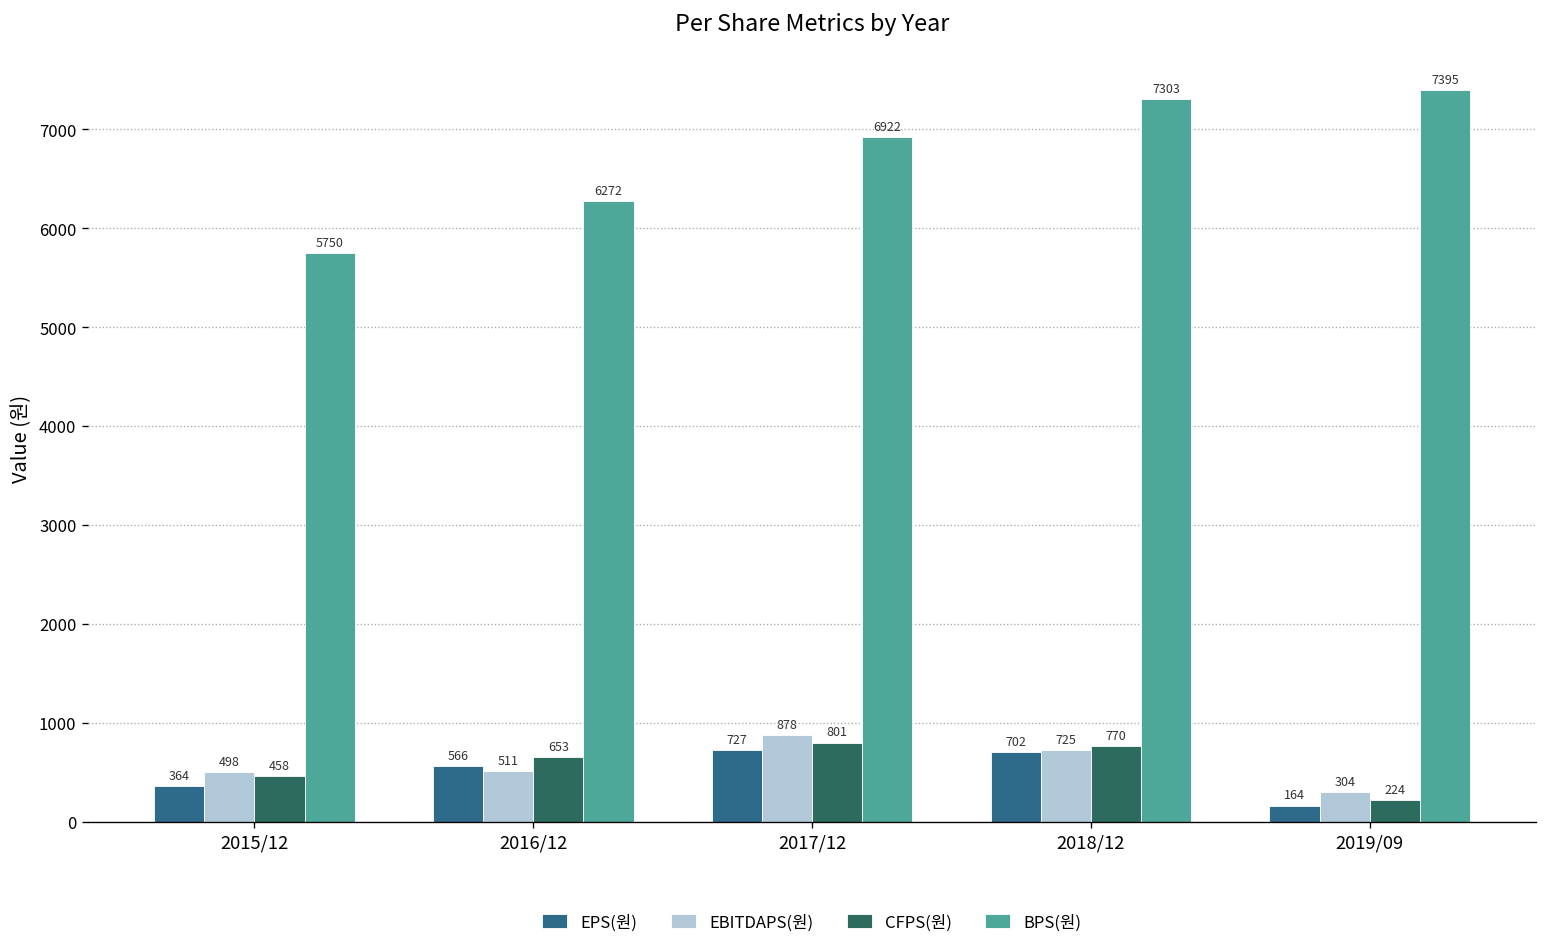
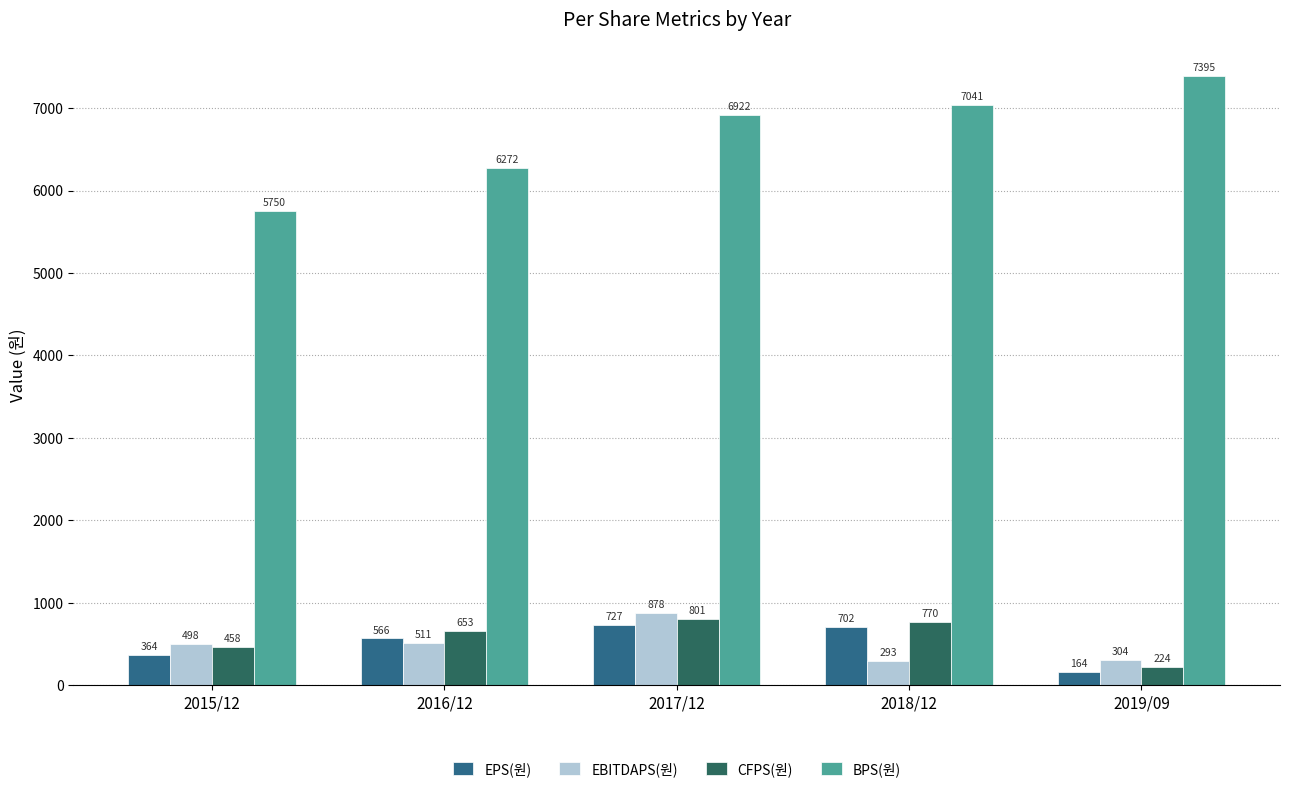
  {
    "EBITDAPS(원)": {
      "2015/12": 498,
      "2016/12": 511,
      "2017/12": 878,
-     "2018/12": 725,
+     "2018/12": 293,
      "2019/09": 304
    },
    "BPS(원)": {
      "2015/12": 5750,
      "2016/12": 6272,
      "2017/12": 6922,
-     "2018/12": 7303,
+     "2018/12": 7041,
      "2019/09": 7395
    }
  }
